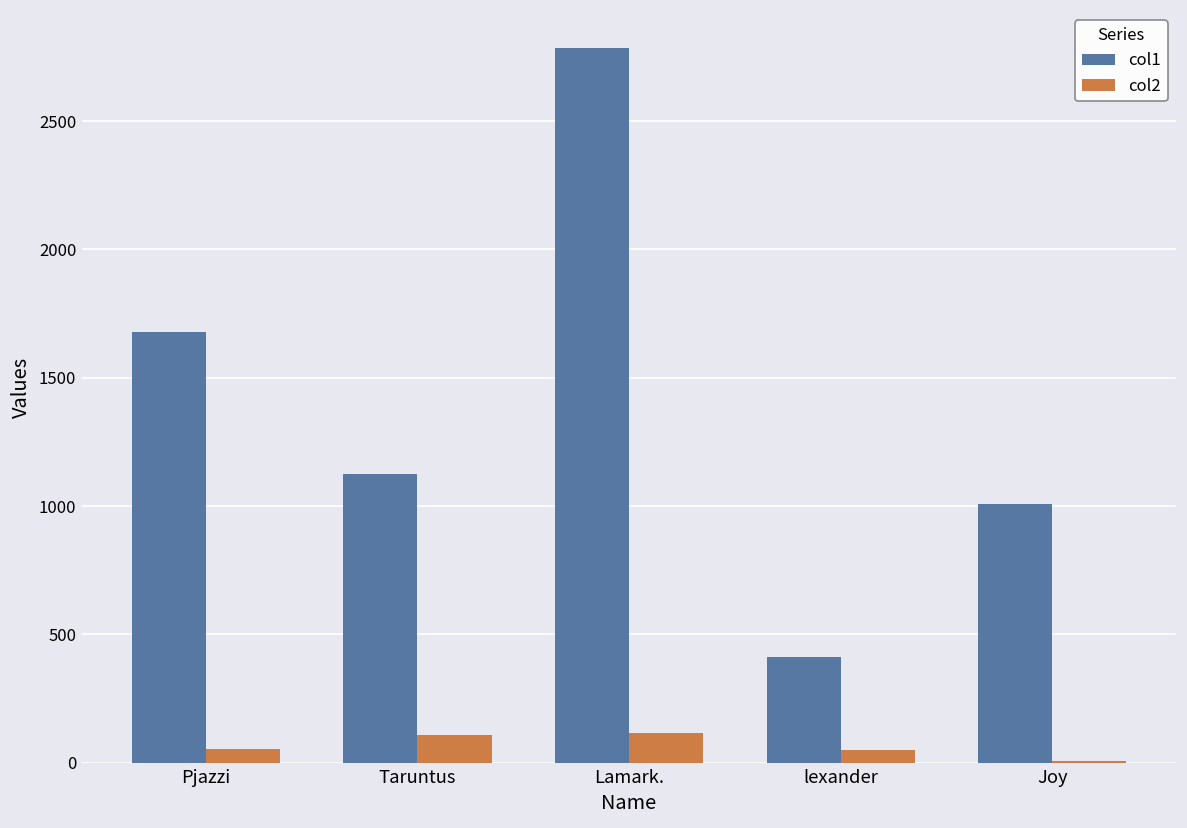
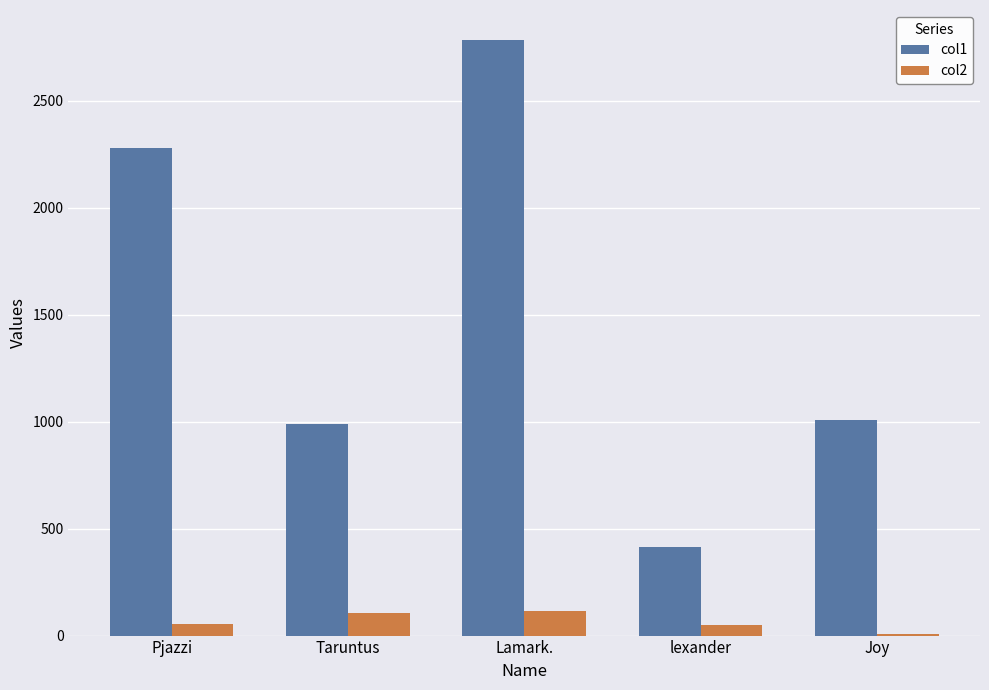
  {
    "col1": {
-     "Pjazzi": 1680,
-     "Taruntus": 1130,
+     "Pjazzi": 2280,
+     "Taruntus": 990,
      "Lamark.": 2790,
      "lexander": 410,
      "Joy": 1010
    },
    "col2": {
      "Pjazzi": 50,
      "Taruntus": 110,
      "Lamark.": 120,
      "lexander": 50
    }
  }
